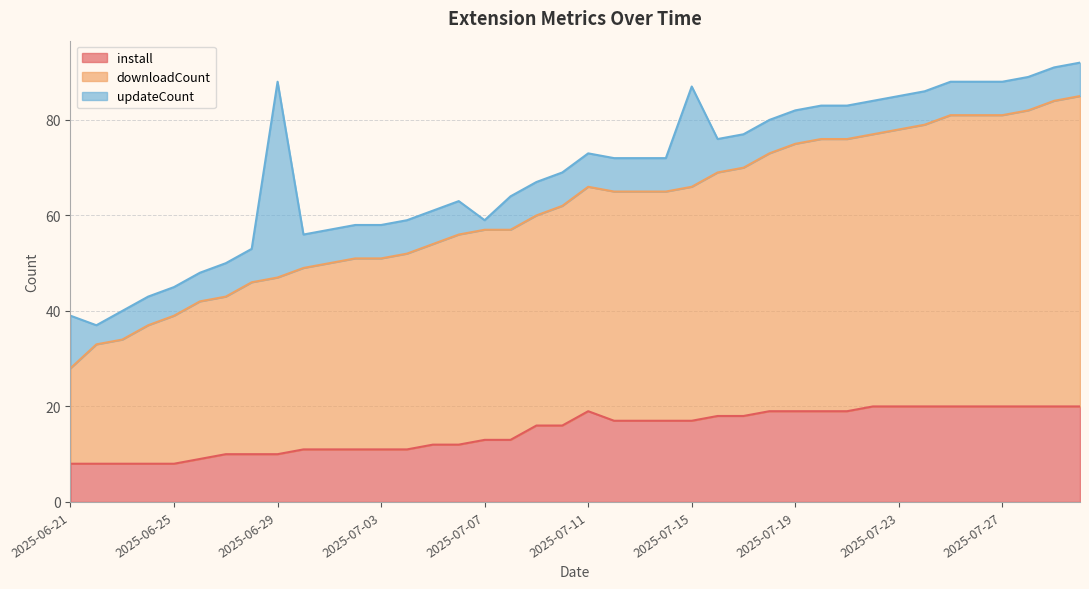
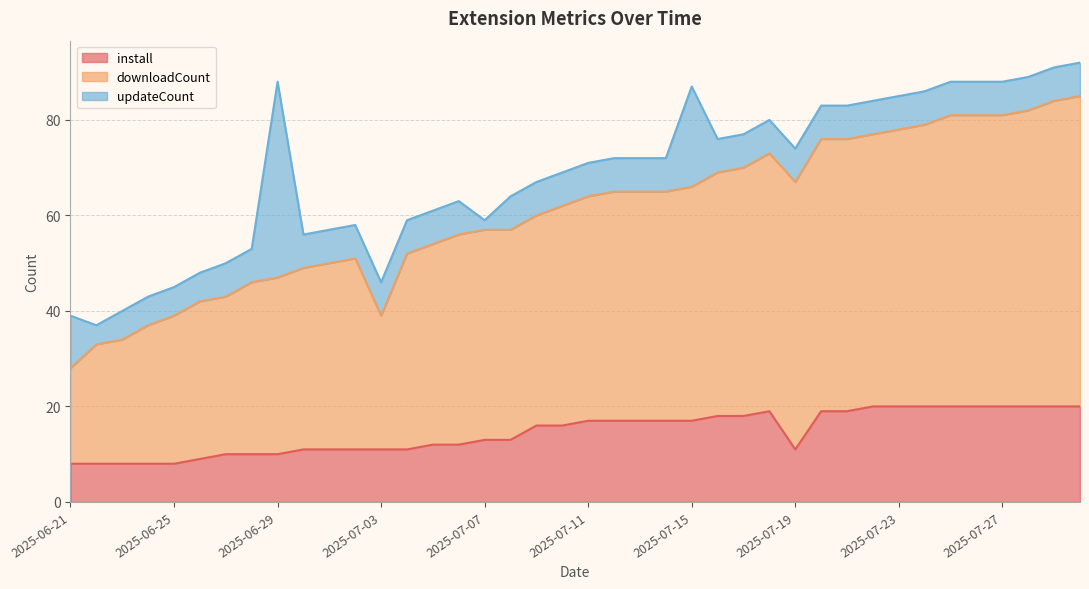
  {
    "install": {
      "2025-06-21": 8,
      "2025-06-25": 8,
      "2025-06-29": 10,
      "2025-07-03": 11,
      "2025-07-07": 13,
-     "2025-07-11": 19,
+     "2025-07-11": 17,
      "2025-07-15": 17,
-     "2025-07-19": 19,
+     "2025-07-19": 11,
      "2025-07-23": 20,
      "2025-07-27": 20
    },
    "downloadCount": {
      "2025-06-21": 20,
      "2025-06-25": 31,
      "2025-06-29": 37,
-     "2025-07-03": 40,
+     "2025-07-03": 28,
      "2025-07-07": 44,
      "2025-07-11": 47,
      "2025-07-15": 49,
      "2025-07-19": 56,
      "2025-07-23": 58,
      "2025-07-27": 61
    },
    "updateCount": {
      "2025-06-21": 11,
      "2025-06-25": 6,
      "2025-06-29": 41,
      "2025-07-03": 7,
      "2025-07-07": 2,
      "2025-07-11": 7,
      "2025-07-15": 21,
      "2025-07-19": 7,
      "2025-07-23": 7,
      "2025-07-27": 7
    }
  }
